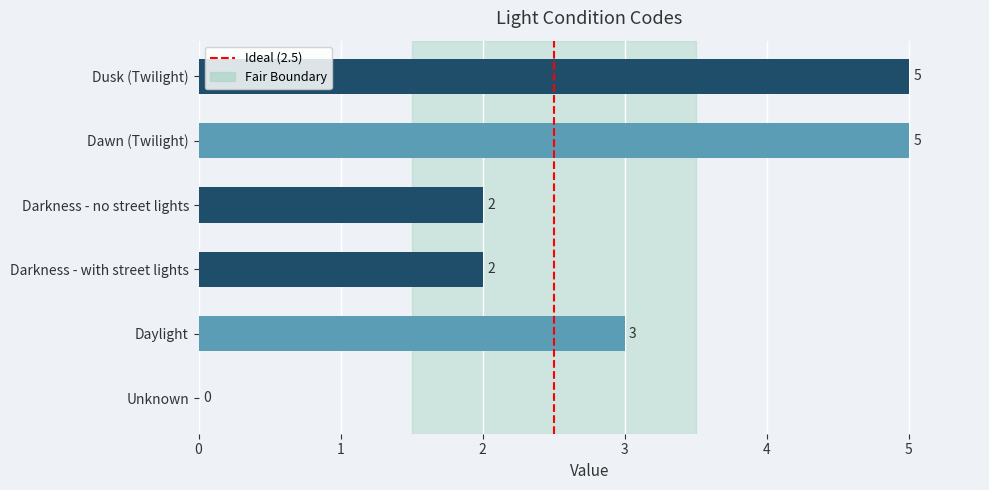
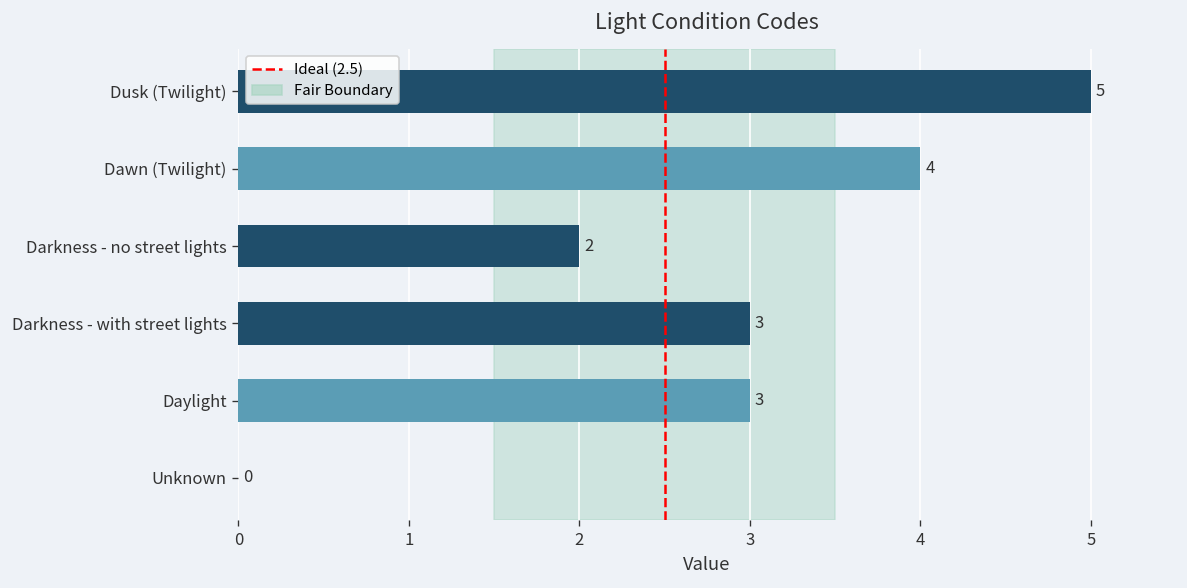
  {
    "Dusk (Twilight)": 5,
-   "Dawn (Twilight)": 5,
+   "Dawn (Twilight)": 4,
    "Darkness - no street lights": 2,
-   "Darkness - with street lights": 2,
+   "Darkness - with street lights": 3,
    "Daylight": 3,
    "Unknown": 0
  }
